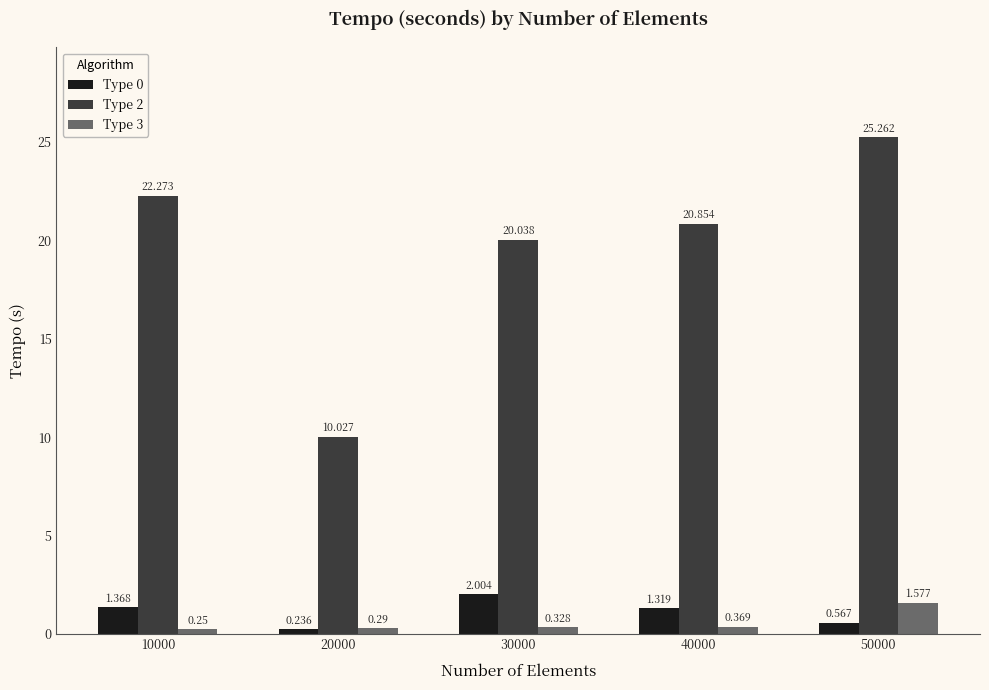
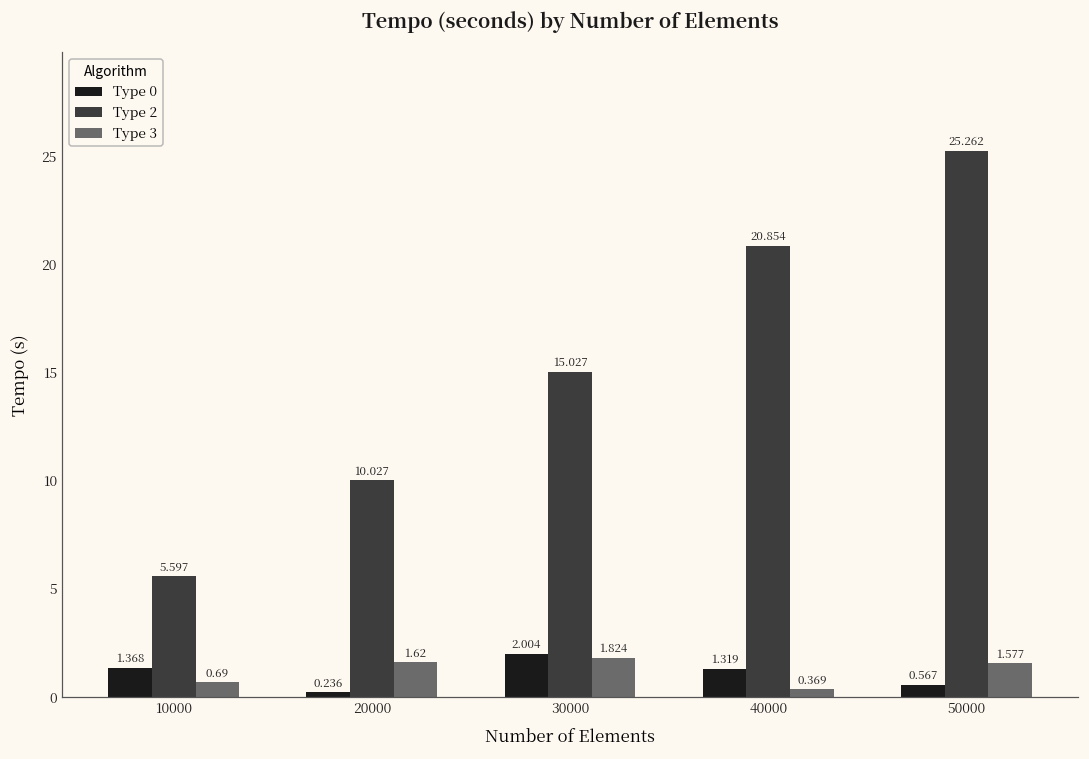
  {
    "Type 0": {
      "10000": 1.368,
      "20000": 0.236,
      "30000": 2.004,
      "40000": 1.319,
      "50000": 0.567
    },
    "Type 2": {
-     "10000": 22.273,
+     "10000": 5.597,
      "20000": 10.027,
-     "30000": 20.038,
+     "30000": 15.027,
      "40000": 20.854,
      "50000": 25.262
    },
    "Type 3": {
-     "10000": 0.25,
-     "20000": 0.29,
-     "30000": 0.328,
+     "10000": 0.69,
+     "20000": 1.62,
+     "30000": 1.824,
      "40000": 0.369,
      "50000": 1.577
    }
  }
